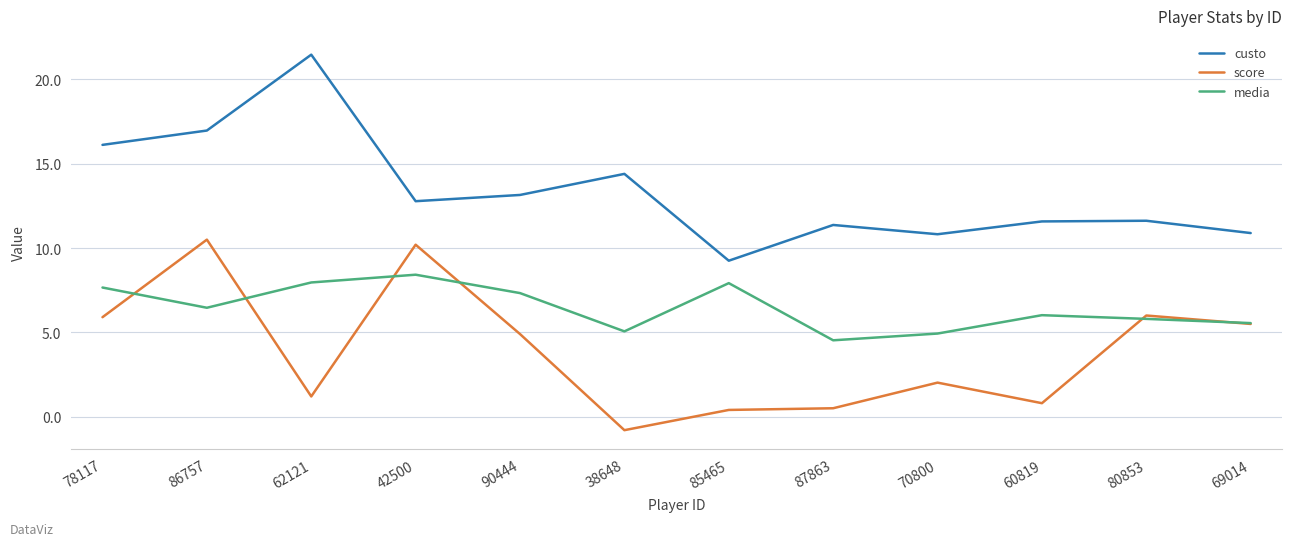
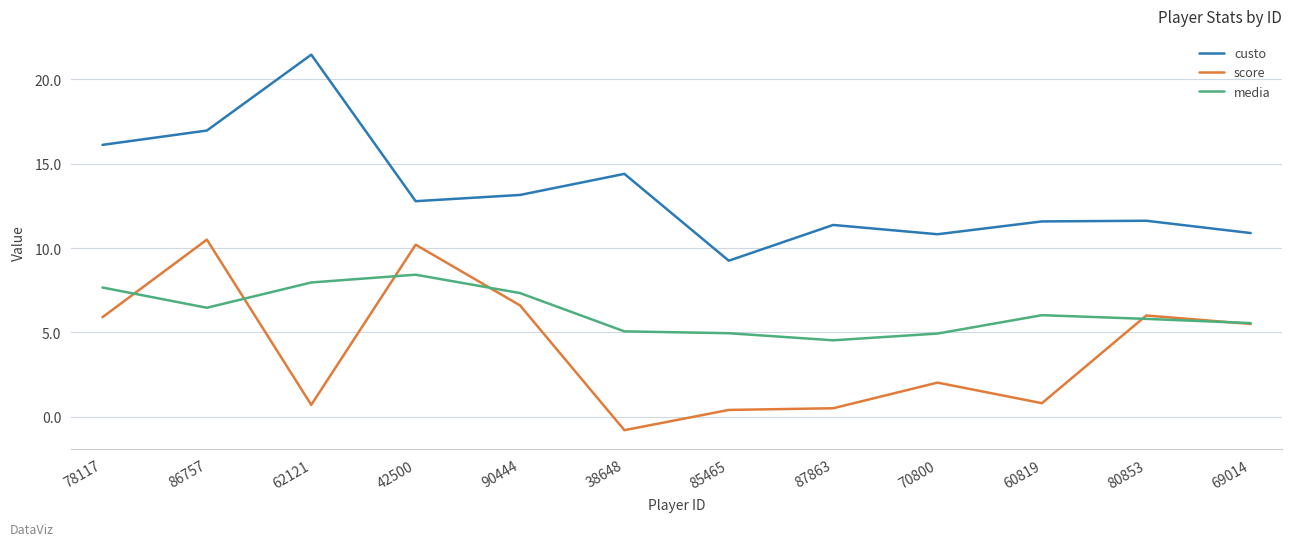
  {
    "custo": {
      "78117": 16.1,
      "86757": 17.0,
      "62121": 21.5,
      "42500": 12.8,
      "90444": 13.2,
      "38648": 14.4,
      "85465": 9.3,
      "87863": 11.4,
      "70800": 10.8,
      "60819": 11.6,
      "80853": 11.6,
      "69014": 10.9
    },
    "score": {
      "78117": 5.9,
      "86757": 10.5,
-     "62121": 1.2,
+     "62121": 0.7,
      "42500": 10.2,
-     "90444": 4.9,
+     "90444": 6.6,
      "38648": -0.8,
      "85465": 0.4,
      "87863": 0.5,
      "70800": 2.0,
      "60819": 0.8,
      "80853": 6.0
    },
    "media": {
      "78117": 7.7,
      "86757": 6.5,
      "62121": 8.0,
      "42500": 8.4,
      "90444": 7.3,
      "38648": 5.1,
-     "85465": 7.9,
+     "85465": 5.0,
      "87863": 4.5,
      "70800": 4.9,
      "60819": 6.0,
      "80853": 5.8
    }
  }
